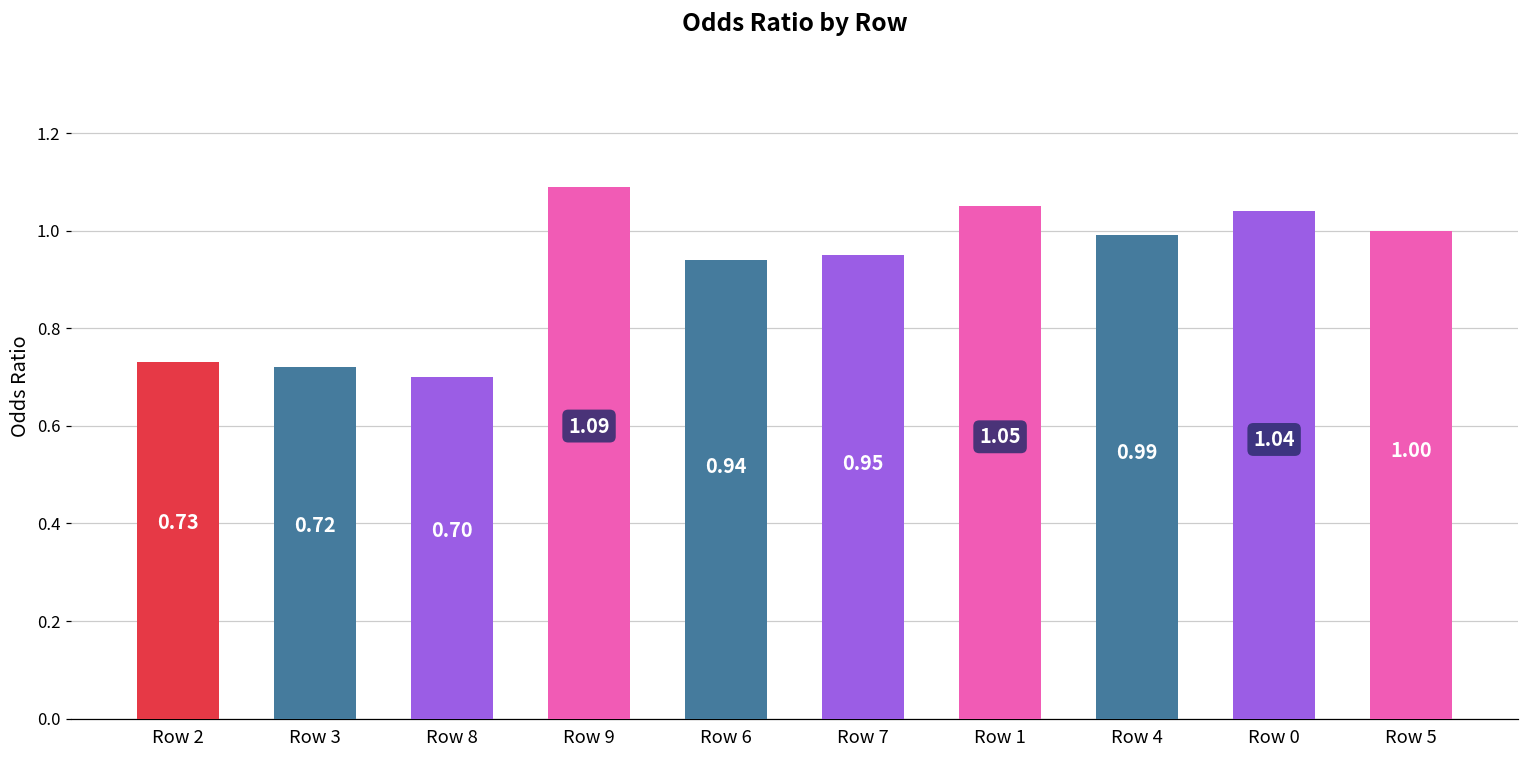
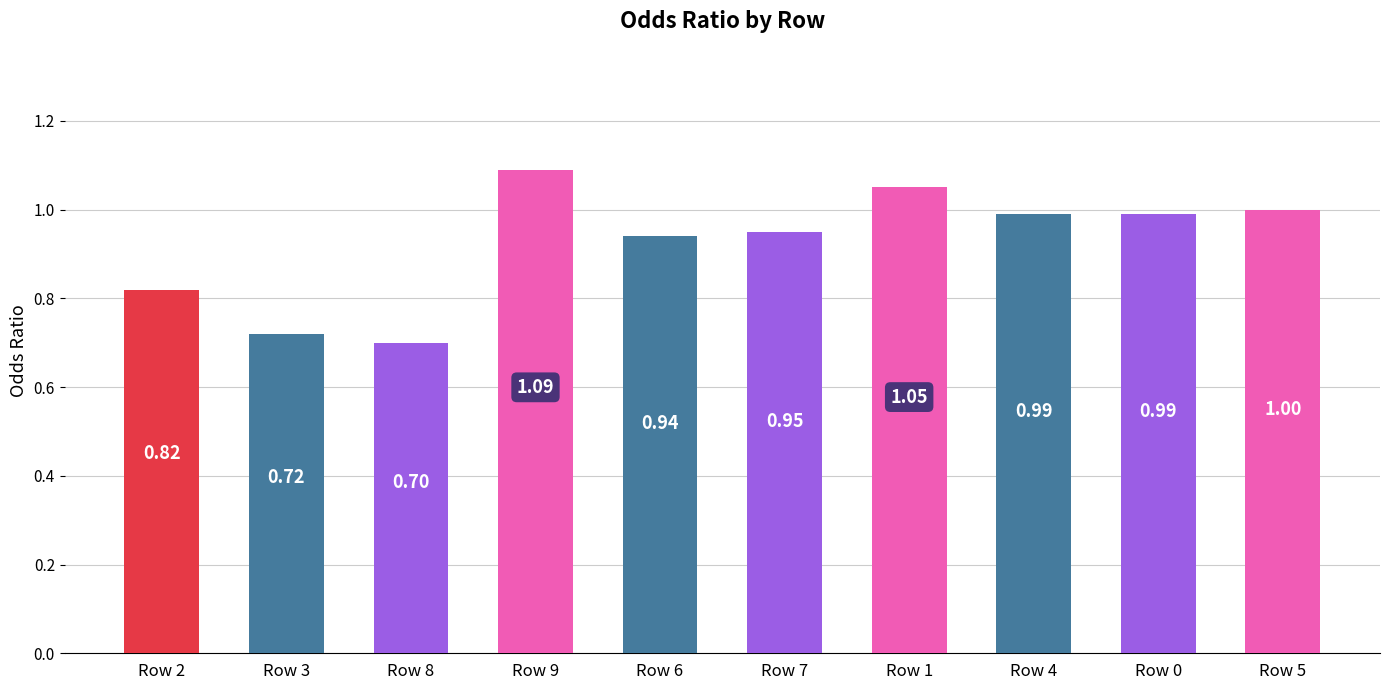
  {
-   "Row 2": 0.73,
-   "Row 0": 1.04
+   "Row 2": 0.82,
+   "Row 0": 0.99
  }
